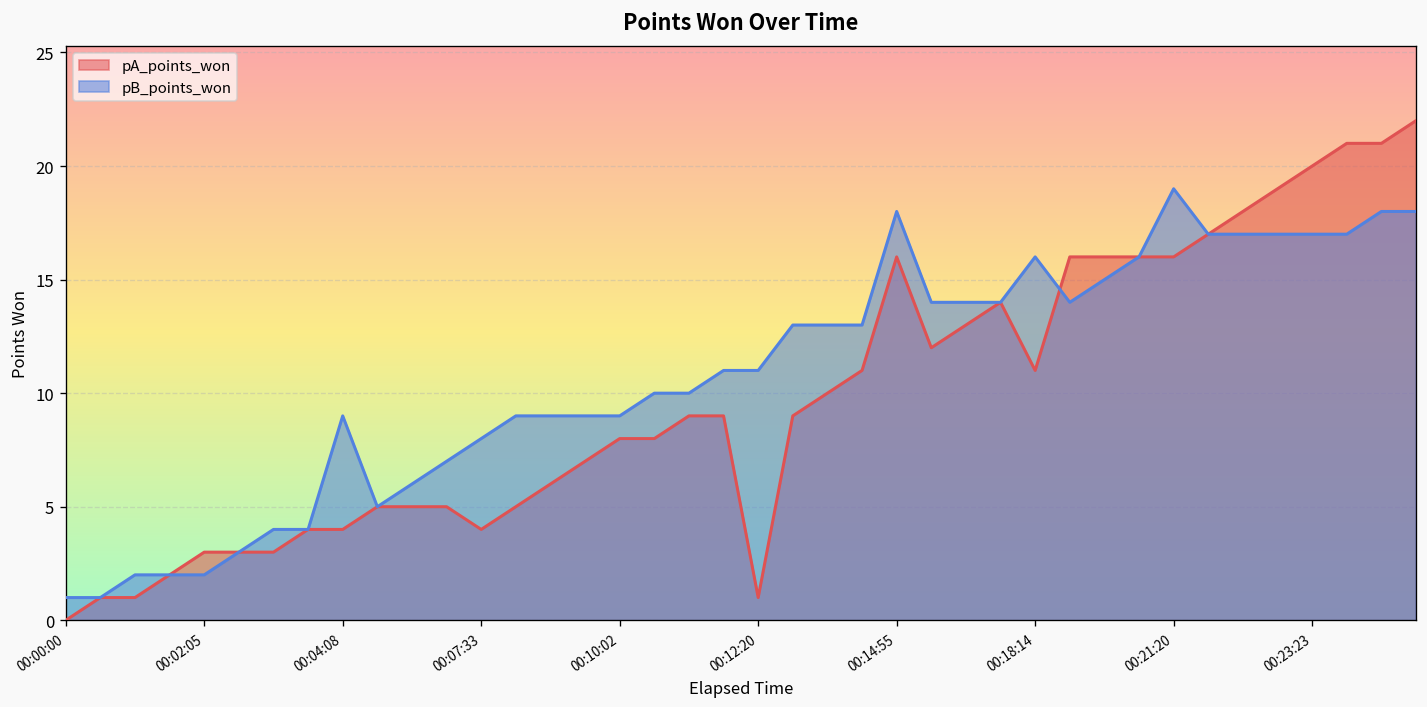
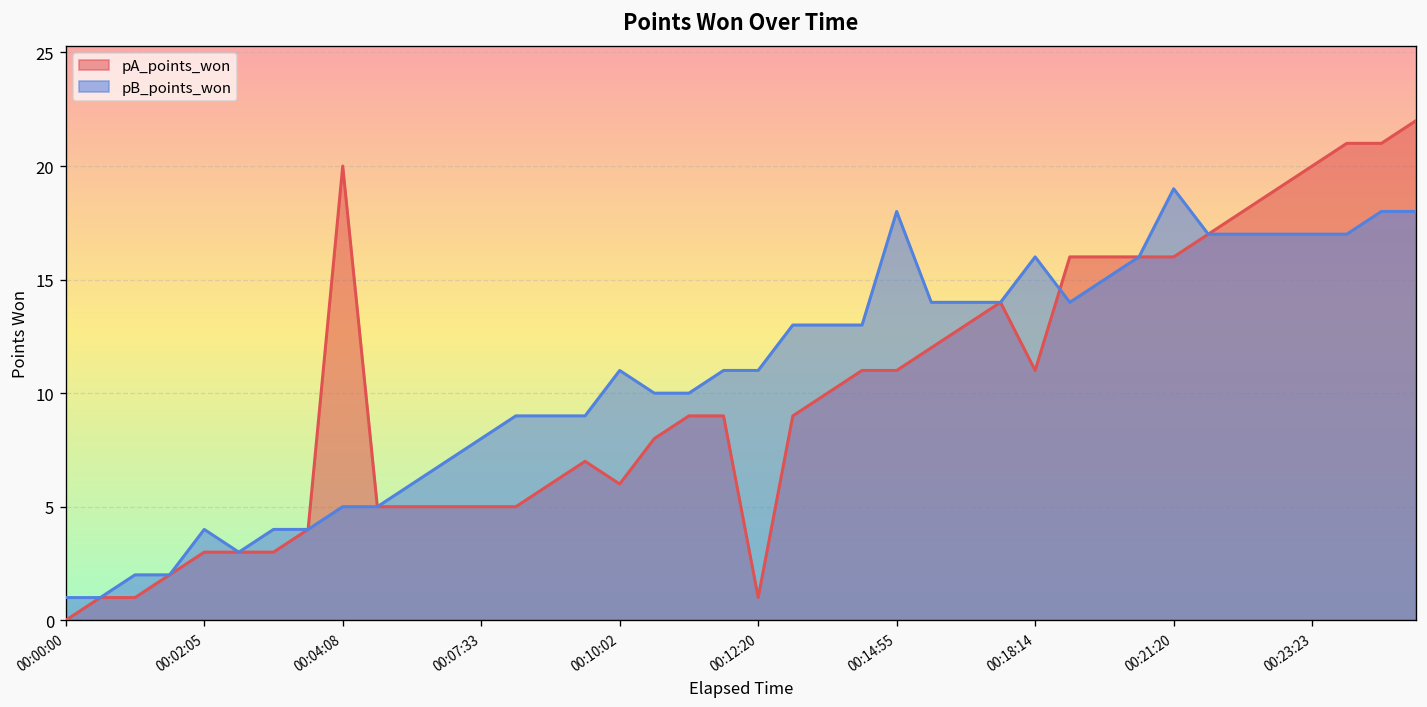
  {
    "pA_points_won": {
      "00:00:00": 0,
      "00:02:05": 3,
-     "00:04:08": 4,
-     "00:07:33": 4,
-     "00:10:02": 8,
+     "00:04:08": 20,
+     "00:07:33": 5,
+     "00:10:02": 6,
      "00:12:20": 1,
-     "00:14:55": 16,
+     "00:14:55": 11,
      "00:18:14": 11,
      "00:21:20": 16,
      "00:23:23": 20
    },
    "pB_points_won": {
      "00:00:00": 1,
-     "00:02:05": 2,
-     "00:04:08": 9,
+     "00:02:05": 4,
+     "00:04:08": 5,
      "00:07:33": 8,
-     "00:10:02": 9,
+     "00:10:02": 11,
      "00:12:20": 11,
      "00:14:55": 18,
      "00:18:14": 16,
      "00:21:20": 19,
      "00:23:23": 17
    }
  }
